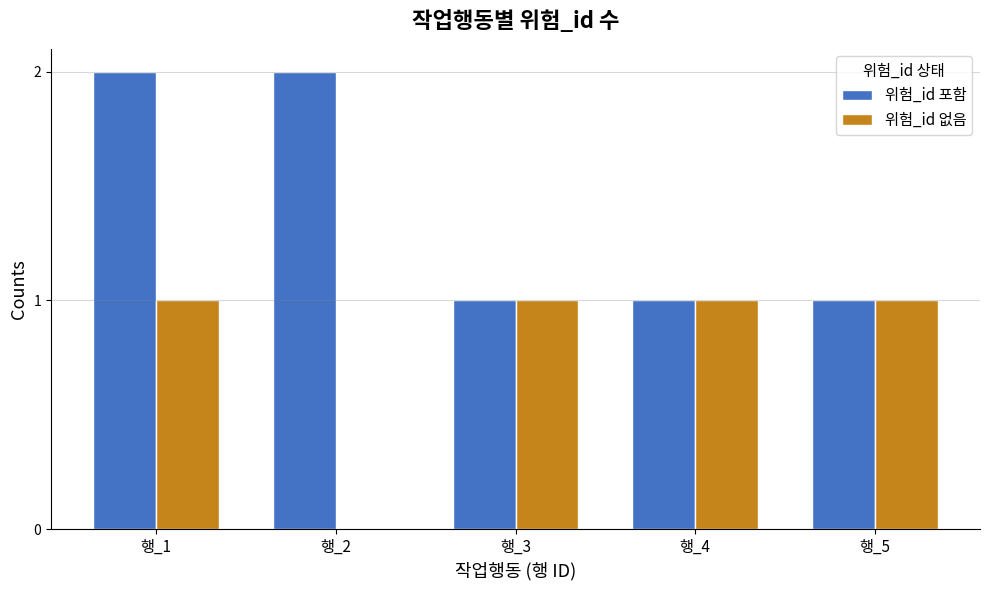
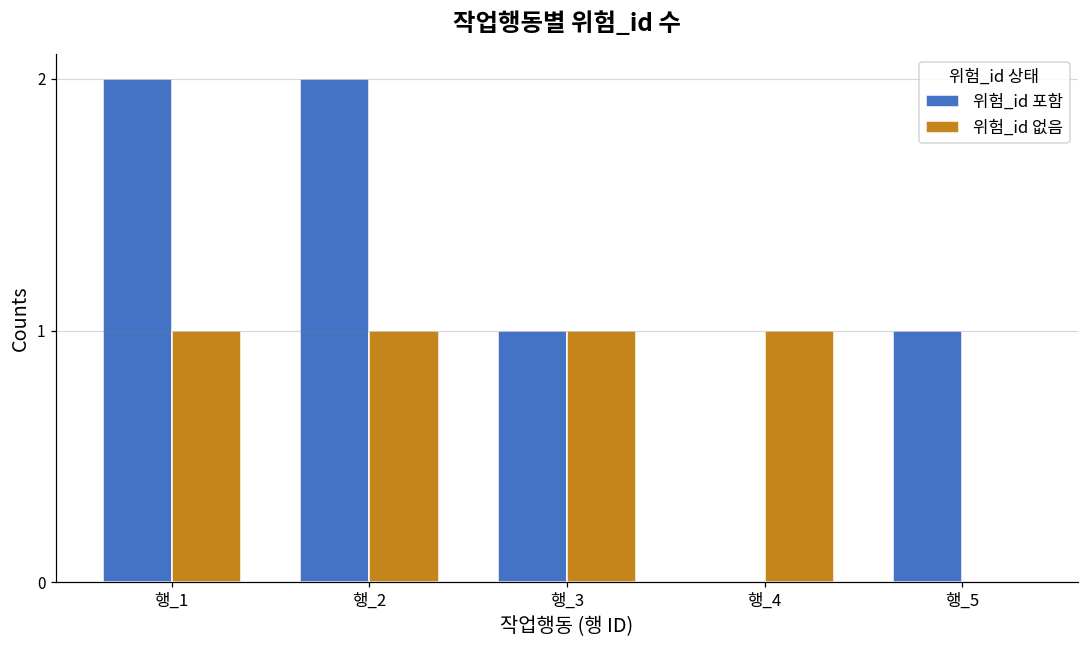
  {
    "위험_id 포함": {
      "행_1": 2,
      "행_2": 2,
      "행_3": 1,
-     "행_4": 1,
+     "행_4": 0,
      "행_5": 1
    },
    "위험_id 없음": {
      "행_1": 1,
-     "행_2": 0,
+     "행_2": 1,
      "행_3": 1,
      "행_4": 1,
-     "행_5": 1
+     "행_5": 0
    }
  }
